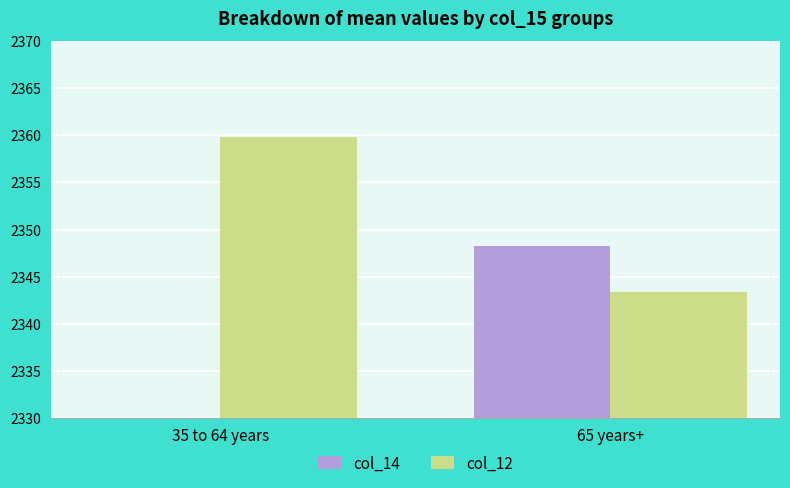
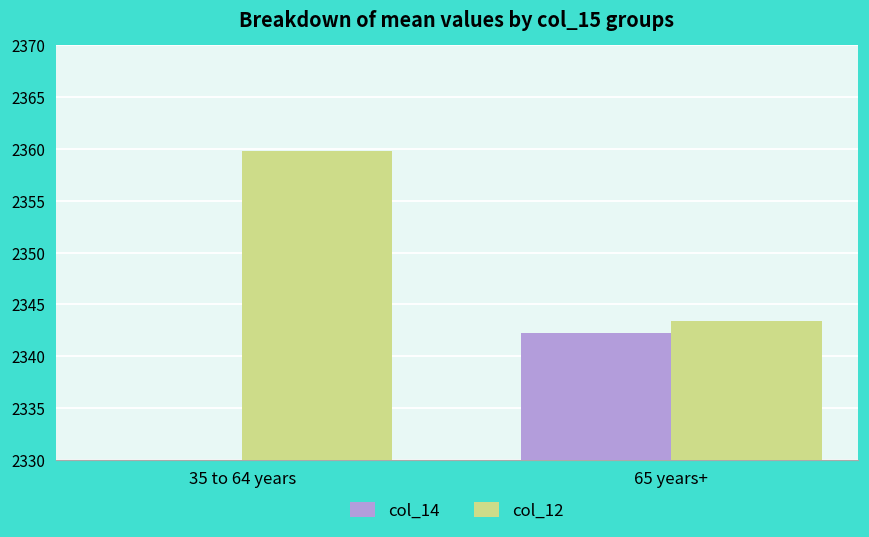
  {
    "col_14": {
-     "65 years+": 2348
+     "65 years+": 2342
    },
    "col_12": {
      "35 to 64 years": 2360,
      "65 years+": 2343
    }
  }
